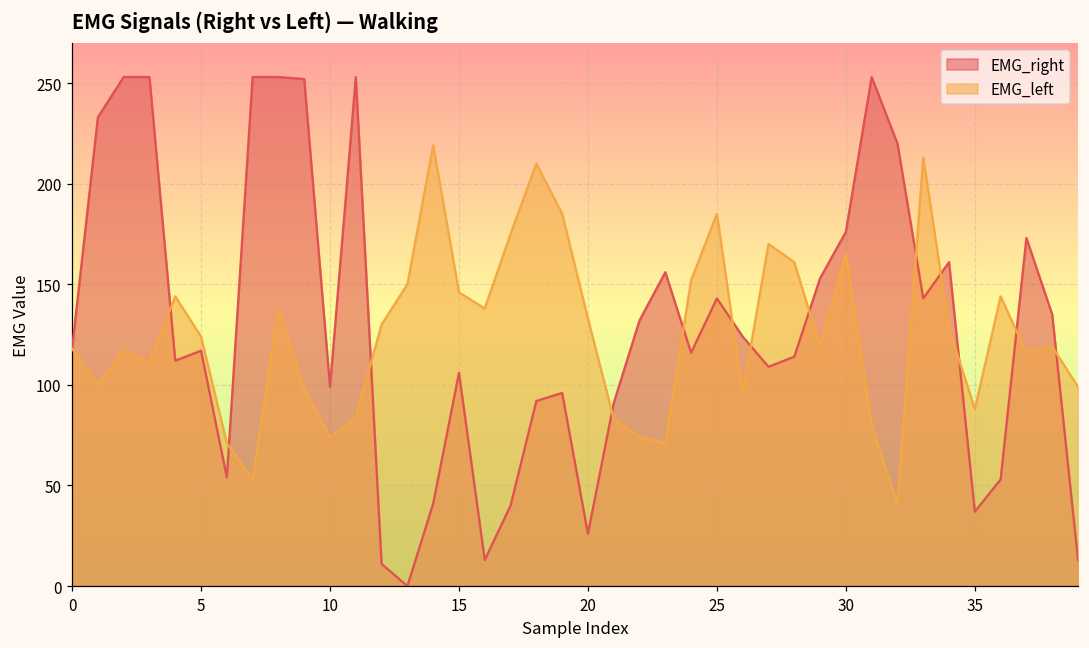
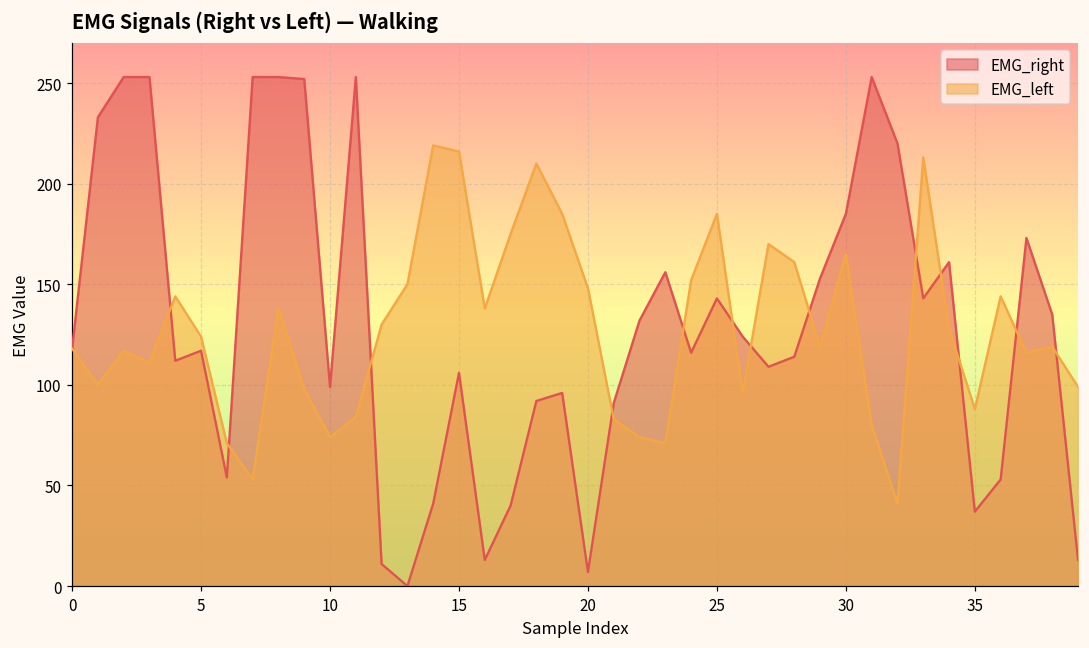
  {
    "EMG_right": {
      "5": 117,
      "10": 99,
      "15": 106,
-     "20": 26,
+     "20": 7,
      "25": 143,
-     "30": 176,
+     "30": 185,
      "35": 37
    },
    "EMG_left": {
      "5": 124,
      "10": 74,
-     "15": 146,
-     "20": 133,
+     "15": 216,
+     "20": 148,
      "25": 185,
      "30": 165,
      "35": 88
    }
  }
